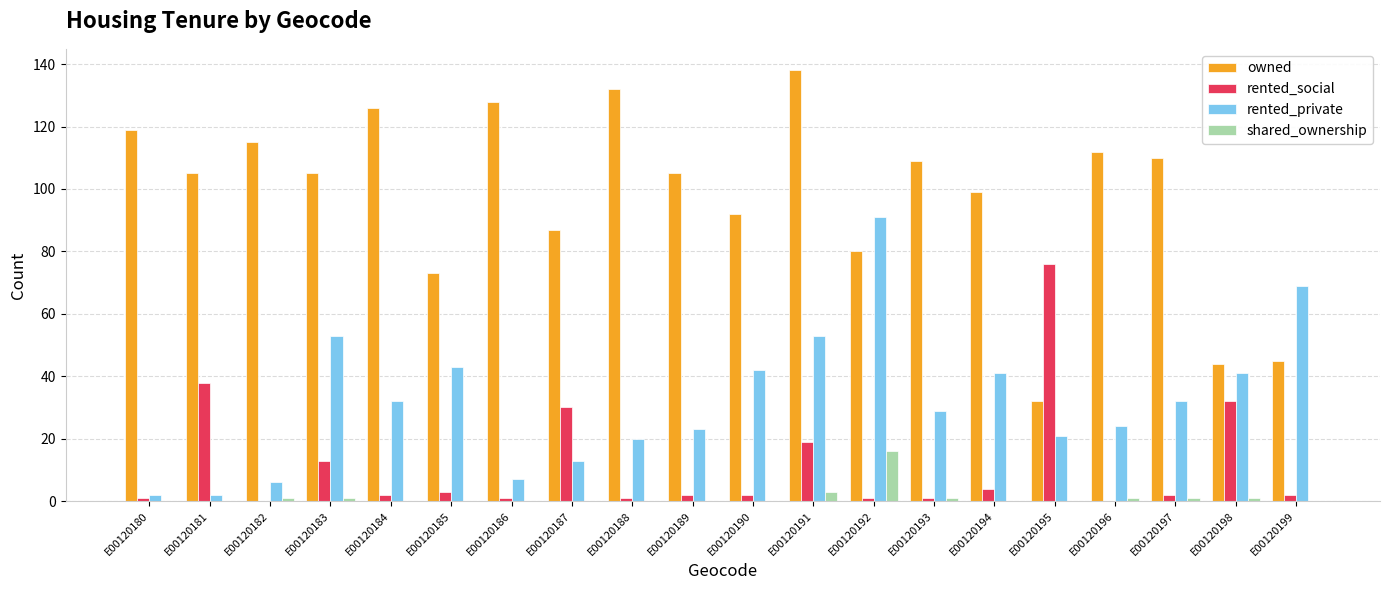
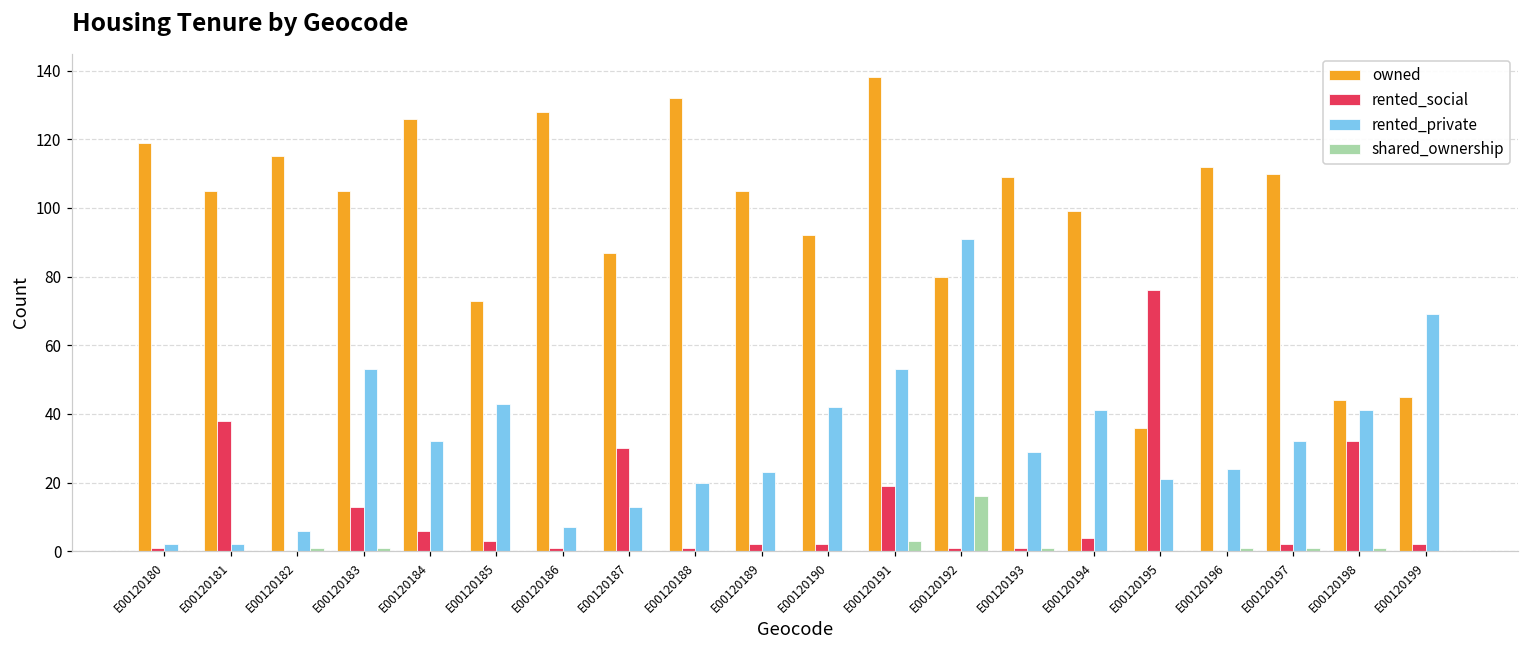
  {
    "owned": {
      "E00120180": 119,
      "E00120181": 105,
      "E00120182": 115,
      "E00120183": 105,
      "E00120184": 126,
      "E00120185": 73,
      "E00120186": 128,
      "E00120187": 87,
      "E00120188": 132,
      "E00120189": 105,
      "E00120190": 92,
      "E00120191": 138,
      "E00120192": 80,
      "E00120193": 109,
      "E00120194": 99,
-     "E00120195": 32,
+     "E00120195": 36,
      "E00120196": 112,
      "E00120197": 110,
      "E00120198": 44,
      "E00120199": 45
    },
    "rented_social": {
      "E00120180": 1,
      "E00120181": 38,
      "E00120182": 0,
      "E00120183": 13,
-     "E00120184": 2,
+     "E00120184": 6,
      "E00120185": 3,
      "E00120186": 1,
      "E00120187": 30,
      "E00120188": 1,
      "E00120189": 2,
      "E00120190": 2,
      "E00120191": 19,
      "E00120192": 1,
      "E00120193": 1,
      "E00120194": 4,
      "E00120195": 76,
      "E00120196": 0,
      "E00120197": 2,
      "E00120198": 32,
      "E00120199": 2
    },
    "rented_private": {
      "E00120180": 2,
      "E00120181": 2,
      "E00120182": 6,
      "E00120183": 53,
      "E00120184": 32,
      "E00120185": 43,
      "E00120186": 7,
      "E00120187": 13,
      "E00120188": 20,
      "E00120189": 23,
      "E00120190": 42,
      "E00120191": 53,
      "E00120192": 91,
      "E00120193": 29,
      "E00120194": 41,
      "E00120195": 21,
      "E00120196": 24,
      "E00120197": 32,
      "E00120198": 41,
      "E00120199": 69
    },
    "shared_ownership": {
      "E00120180": 0,
      "E00120181": 0,
      "E00120182": 1,
      "E00120183": 1,
      "E00120184": 0,
      "E00120185": 0,
      "E00120186": 0,
      "E00120187": 0,
      "E00120188": 0,
      "E00120189": 0,
      "E00120190": 0,
      "E00120191": 3,
      "E00120192": 16,
      "E00120193": 1,
      "E00120194": 0,
      "E00120195": 0,
      "E00120196": 1,
      "E00120197": 1,
      "E00120198": 1,
      "E00120199": 0
    }
  }
